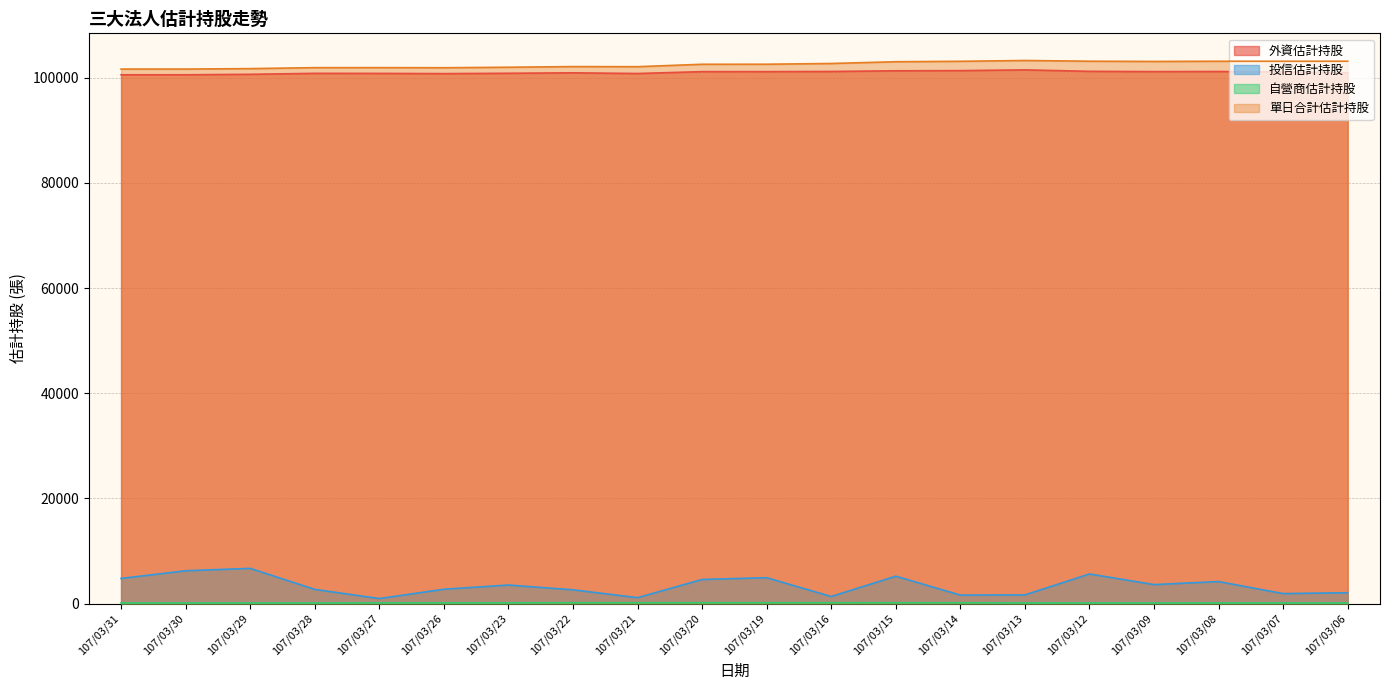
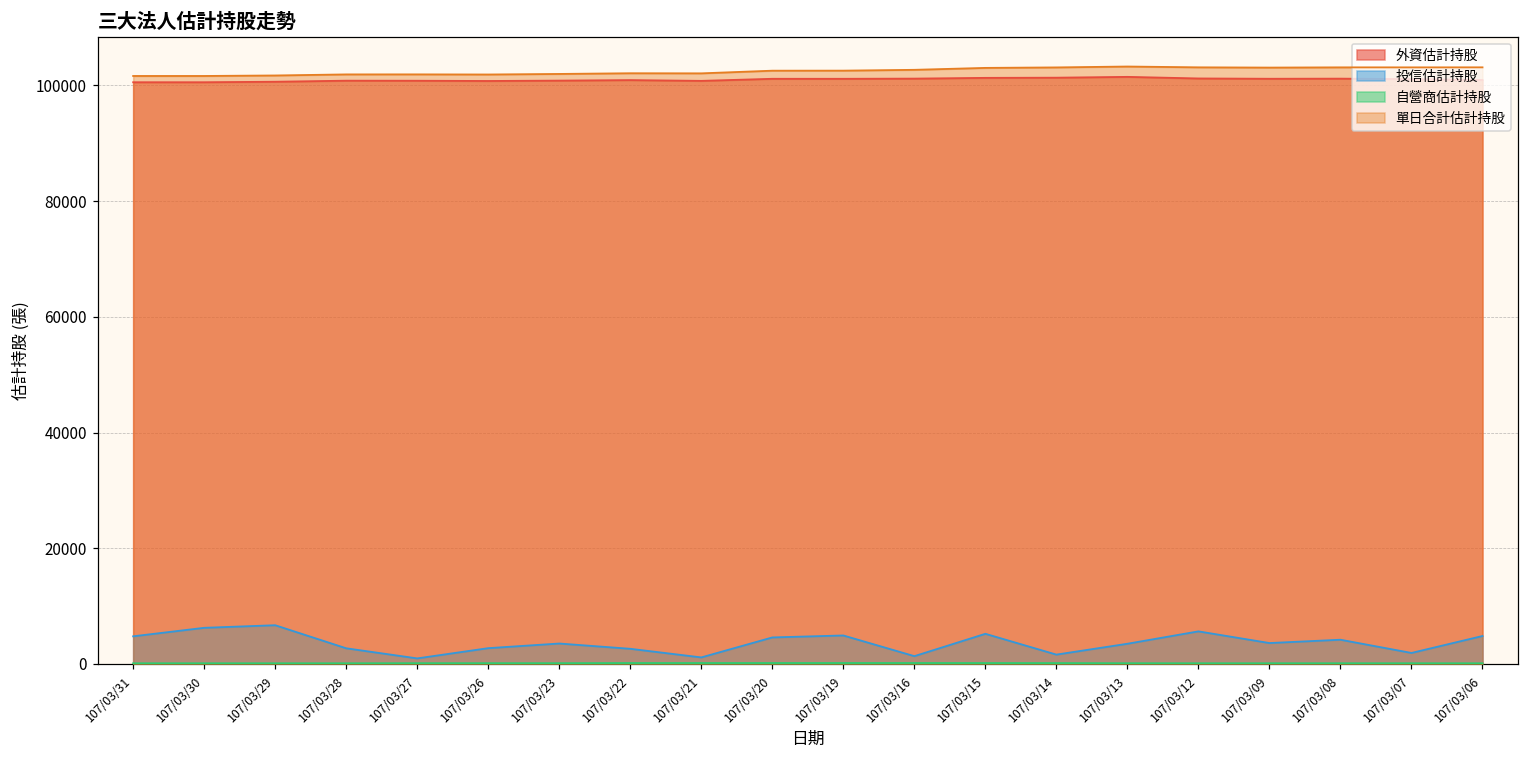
  {
    "投信估計持股": {
      "107/03/31": 5000,
      "107/03/30": 6000,
      "107/03/29": 7000,
      "107/03/28": 3000,
      "107/03/27": 1000,
      "107/03/26": 3000,
      "107/03/23": 4000,
      "107/03/22": 3000,
      "107/03/21": 1000,
      "107/03/20": 5000,
      "107/03/19": 5000,
      "107/03/16": 1000,
      "107/03/15": 5000,
      "107/03/14": 2000,
-     "107/03/13": 2000,
+     "107/03/13": 3000,
      "107/03/12": 6000,
      "107/03/09": 4000,
      "107/03/08": 4000,
      "107/03/07": 2000,
-     "107/03/06": 2000
+     "107/03/06": 5000
    },
    "自營商估計持股": {
      "107/03/31": 0,
      "107/03/30": 0,
      "107/03/29": 0,
      "107/03/28": 0,
      "107/03/27": 0,
      "107/03/26": 0,
      "107/03/23": 0,
      "107/03/22": 0,
      "107/03/21": 0,
      "107/03/20": 0,
      "107/03/19": 0,
      "107/03/16": 0,
      "107/03/15": 0,
      "107/03/14": 0,
      "107/03/13": 0,
      "107/03/12": 0,
      "107/03/09": 0,
      "107/03/08": 0,
      "107/03/07": 0,
      "107/03/06": 0
    }
  }
